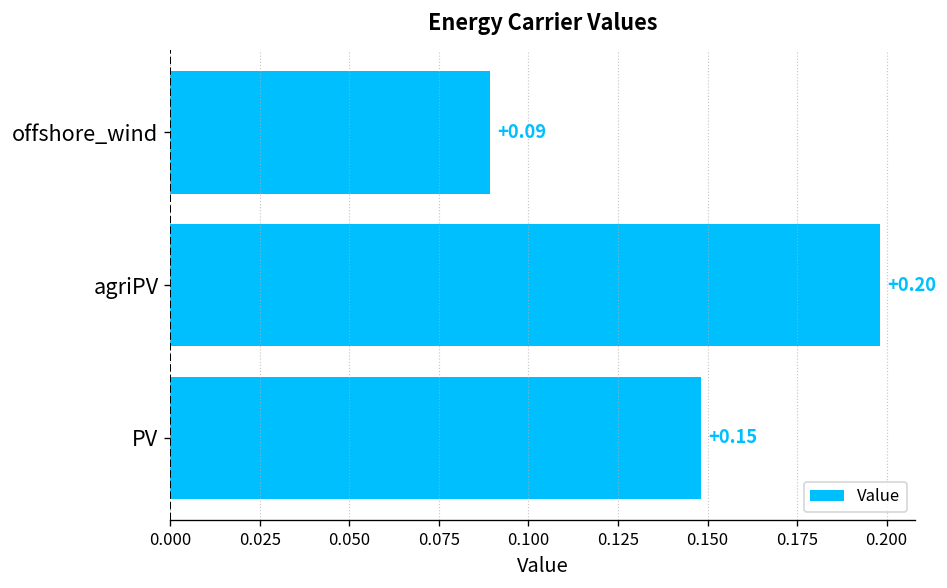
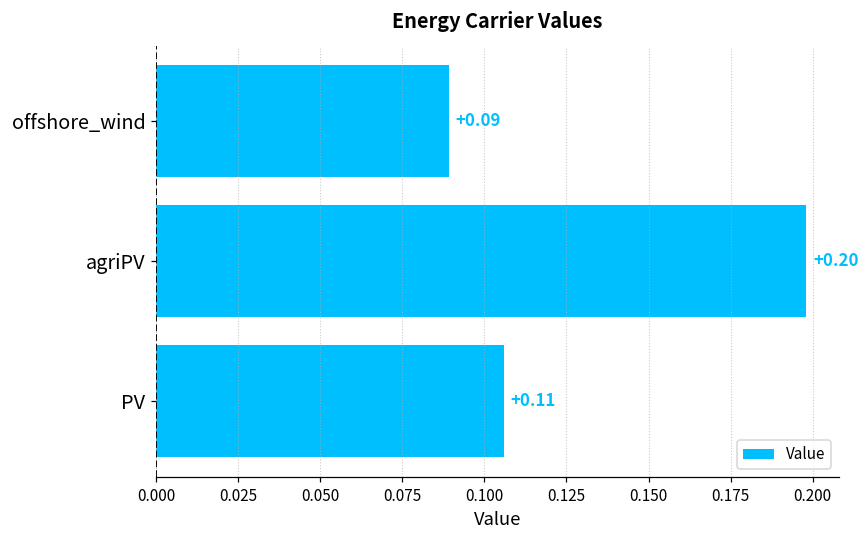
  {
    "offshore_wind": "+0.09",
    "agriPV": "+0.20",
-   "PV": "+0.15"
+   "PV": "+0.11"
  }
